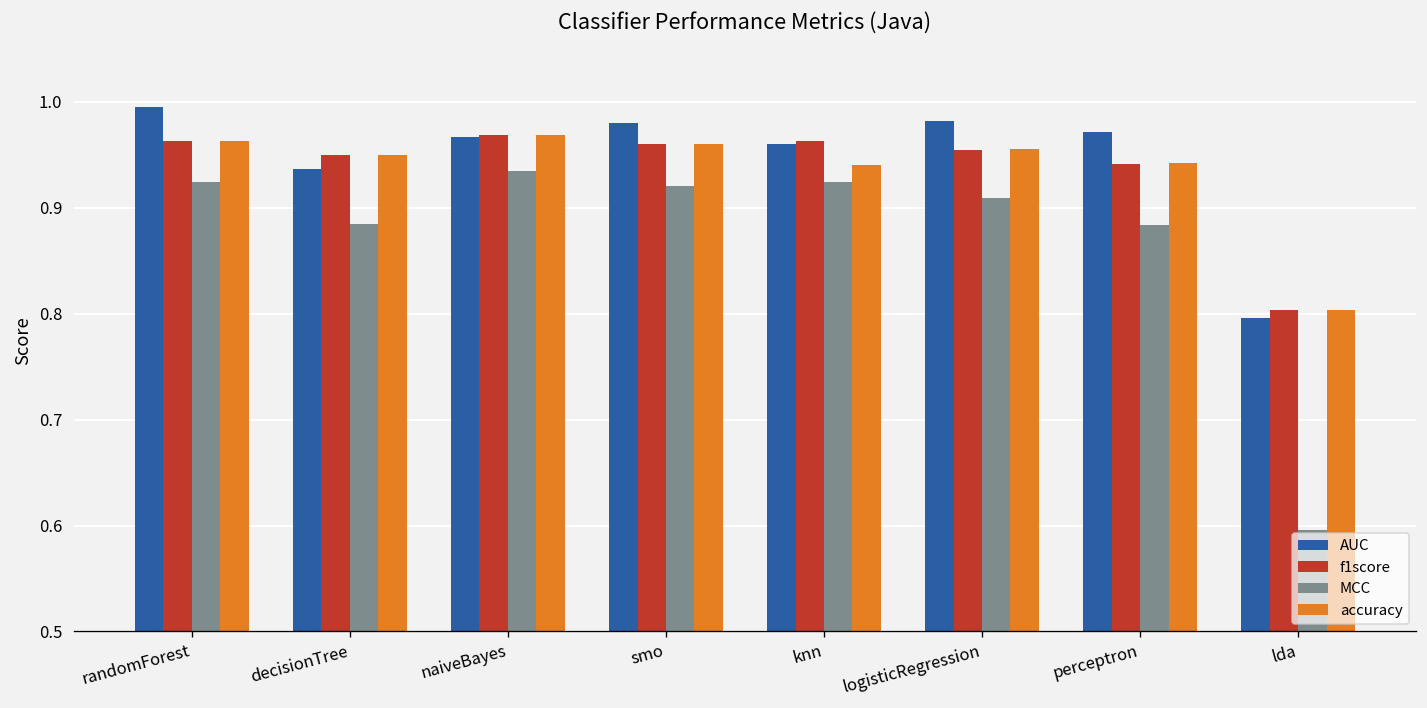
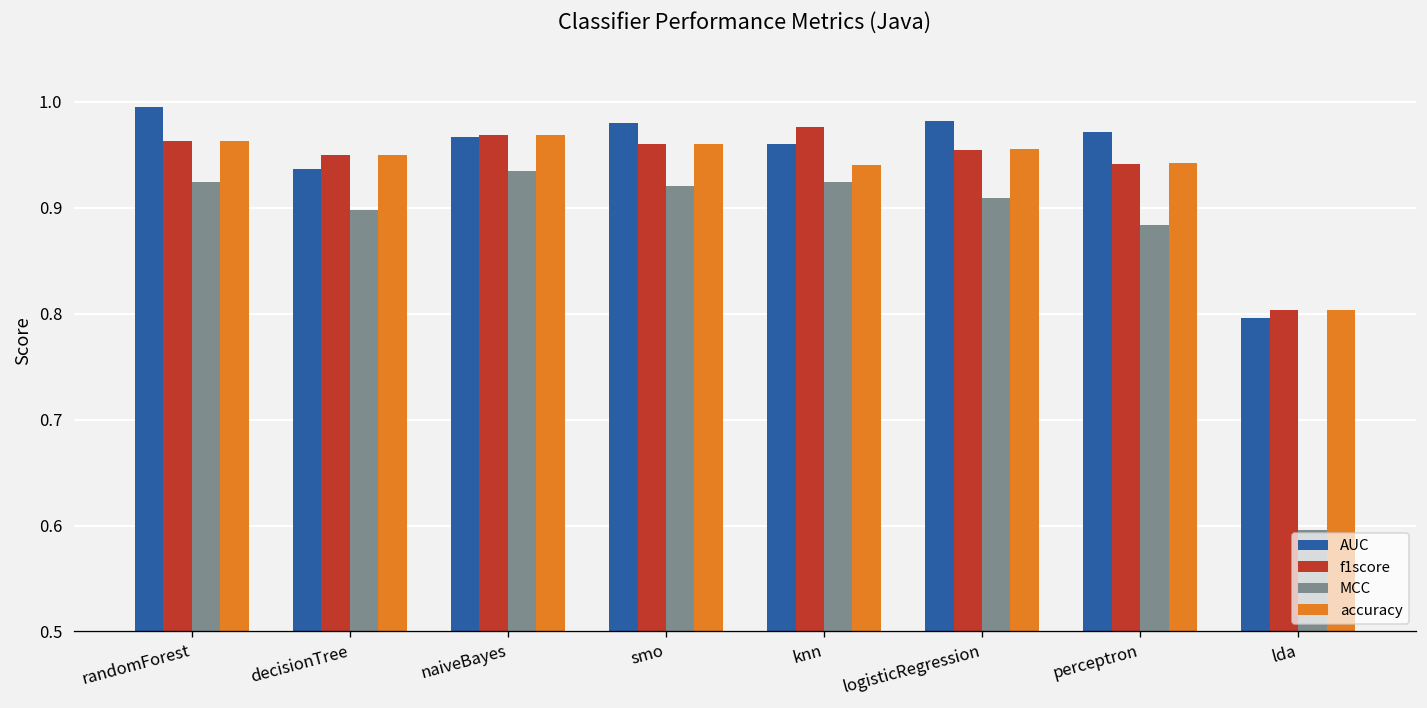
  {
    "AUC": {
      "randomForest": 1.00,
      "decisionTree": 0.94,
      "naiveBayes": 0.97,
      "smo": 0.98,
      "knn": 0.96,
      "logisticRegression": 0.98,
      "perceptron": 0.97,
      "lda": 0.80
    },
    "f1score": {
      "randomForest": 0.96,
      "decisionTree": 0.95,
      "naiveBayes": 0.97,
      "smo": 0.96,
-     "knn": 0.96,
+     "knn": 0.98,
      "logisticRegression": 0.96,
      "perceptron": 0.94,
      "lda": 0.80
    },
    "MCC": {
      "randomForest": 0.92,
-     "decisionTree": 0.88,
+     "decisionTree": 0.90,
      "naiveBayes": 0.94,
      "smo": 0.92,
      "knn": 0.92,
      "logisticRegression": 0.91,
      "perceptron": 0.88
    },
    "accuracy": {
      "randomForest": 0.96,
      "decisionTree": 0.95,
      "naiveBayes": 0.97,
      "smo": 0.96,
      "knn": 0.94,
      "logisticRegression": 0.96,
      "perceptron": 0.94,
      "lda": 0.80
    }
  }
